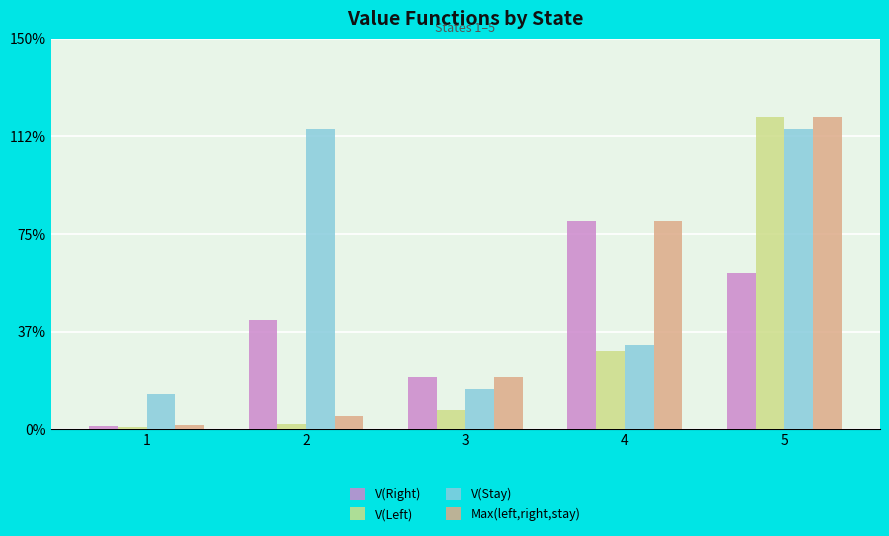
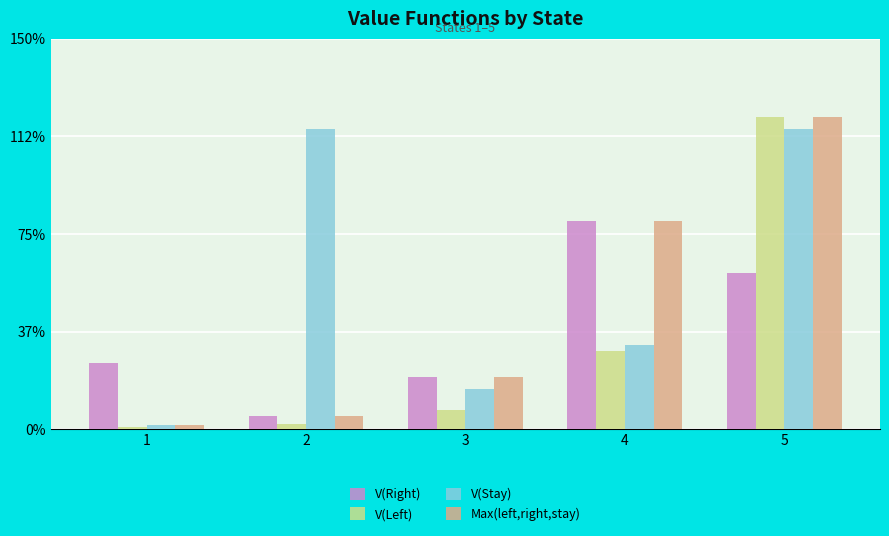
  {
    "V(Right)": {
-     "1": "1%",
-     "2": "42%",
+     "1": "25%",
+     "2": "5%",
      "3": "20%",
      "4": "80%",
      "5": "60%"
    },
    "V(Stay)": {
-     "1": "13%",
+     "1": "2%",
      "2": "115%",
      "3": "16%",
      "4": "32%",
      "5": "115%"
    }
  }
